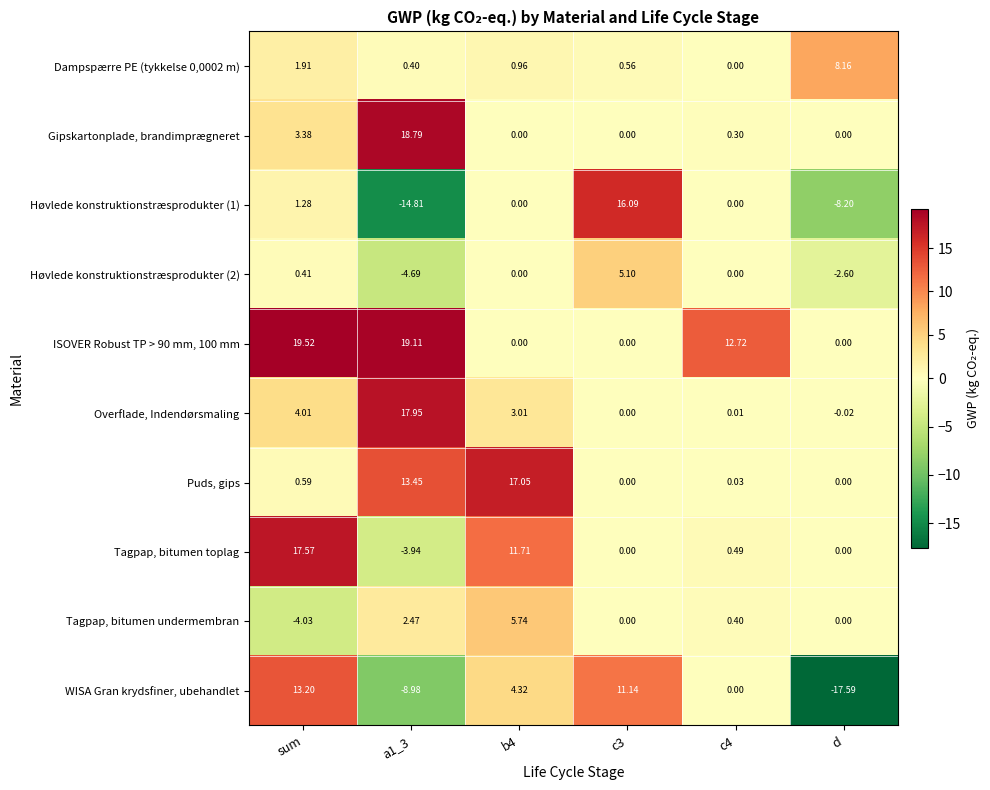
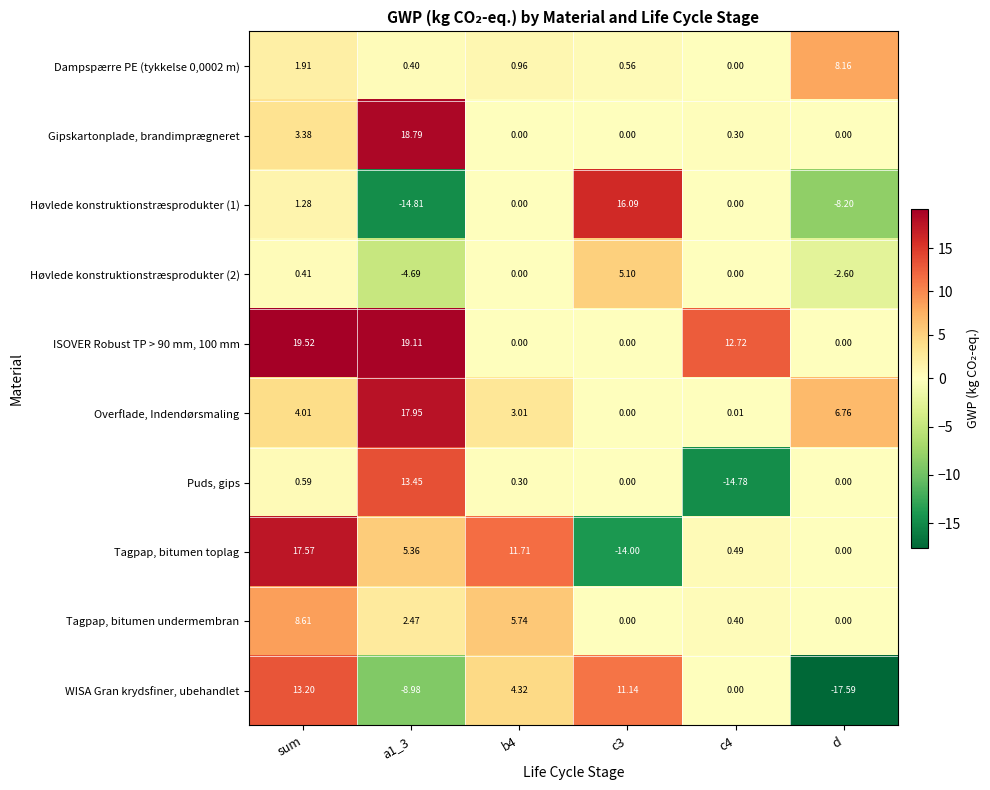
  {
    "Dampspærre PE (tykkelse 0,0002 m)": {
      "sum": 1.91,
      "a1_3": 0.40,
      "b4": 0.96,
      "c3": 0.56,
      "c4": 0.00,
      "d": 8.16
    },
    "Gipskartonplade, brandimprægneret": {
      "sum": 3.38,
      "a1_3": 18.79,
      "b4": 0.00,
      "c3": 0.00,
      "c4": 0.30,
      "d": 0.00
    },
    "Høvlede konstruktionstræsprodukter (1)": {
      "sum": 1.28,
      "a1_3": -14.81,
      "b4": 0.00,
      "c3": 16.09,
      "c4": 0.00,
      "d": -8.20
    },
    "Høvlede konstruktionstræsprodukter (2)": {
      "sum": 0.41,
      "a1_3": -4.69,
      "b4": 0.00,
      "c3": 5.10,
      "c4": 0.00,
      "d": -2.60
    },
    "ISOVER Robust TP > 90 mm, 100 mm": {
      "sum": 19.52,
      "a1_3": 19.11,
      "b4": 0.00,
      "c3": 0.00,
      "c4": 12.72,
      "d": 0.00
    },
    "Overflade, Indendørsmaling": {
      "sum": 4.01,
      "a1_3": 17.95,
      "b4": 3.01,
      "c3": 0.00,
      "c4": 0.01,
-     "d": -0.02
+     "d": 6.76
    },
    "Puds, gips": {
      "sum": 0.59,
      "a1_3": 13.45,
-     "b4": 17.05,
+     "b4": 0.30,
      "c3": 0.00,
-     "c4": 0.03,
+     "c4": -14.78,
      "d": 0.00
    },
    "Tagpap, bitumen toplag": {
      "sum": 17.57,
-     "a1_3": -3.94,
+     "a1_3": 5.36,
      "b4": 11.71,
-     "c3": 0.00,
+     "c3": -14.00,
      "c4": 0.49,
      "d": 0.00
    },
    "Tagpap, bitumen undermembran": {
-     "sum": -4.03,
+     "sum": 8.61,
      "a1_3": 2.47,
      "b4": 5.74,
      "c3": 0.00,
      "c4": 0.40,
      "d": 0.00
    },
    "WISA Gran krydsfiner, ubehandlet": {
      "sum": 13.20,
      "a1_3": -8.98,
      "b4": 4.32,
      "c3": 11.14,
      "c4": 0.00,
      "d": -17.59
    }
  }
